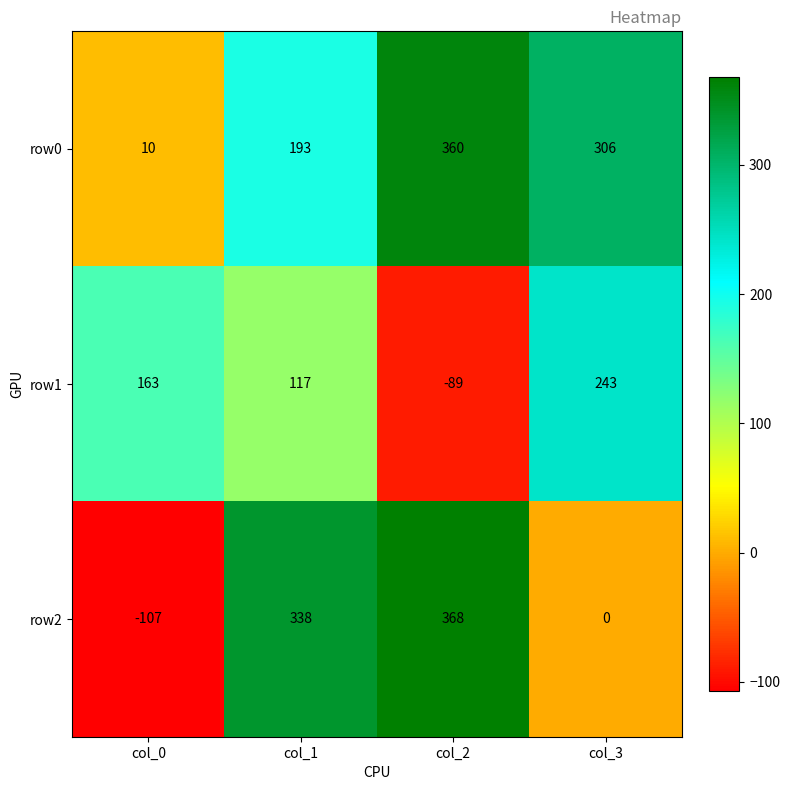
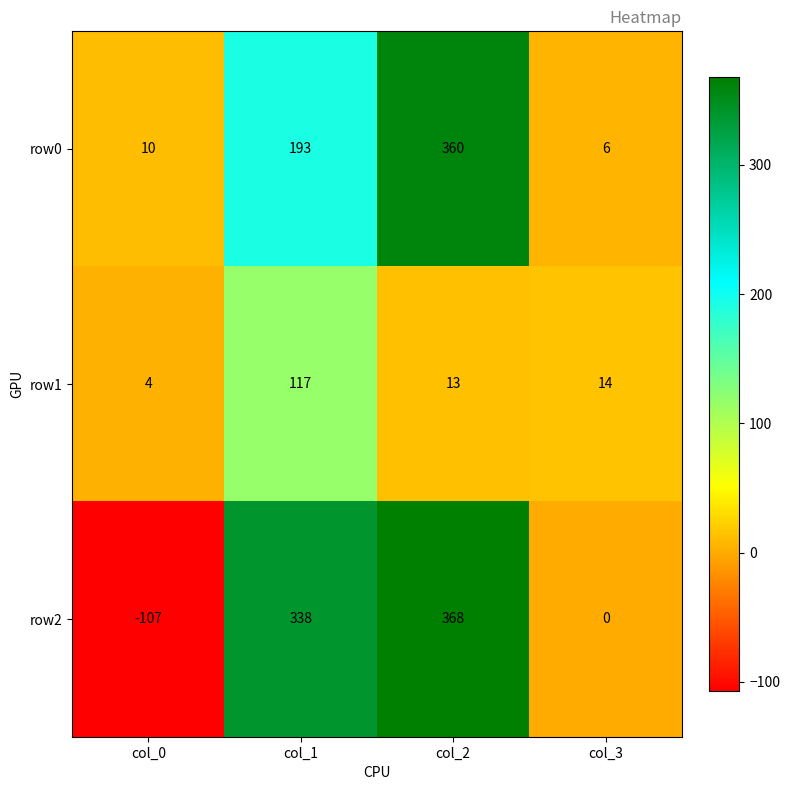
  {
    "row0": {
      "col_0": 10,
      "col_1": 193,
      "col_2": 360,
-     "col_3": 306
+     "col_3": 6
    },
    "row1": {
-     "col_0": 163,
+     "col_0": 4,
      "col_1": 117,
-     "col_2": -89,
-     "col_3": 243
+     "col_2": 13,
+     "col_3": 14
    },
    "row2": {
      "col_0": -107,
      "col_1": 338,
      "col_2": 368,
      "col_3": 0
    }
  }
